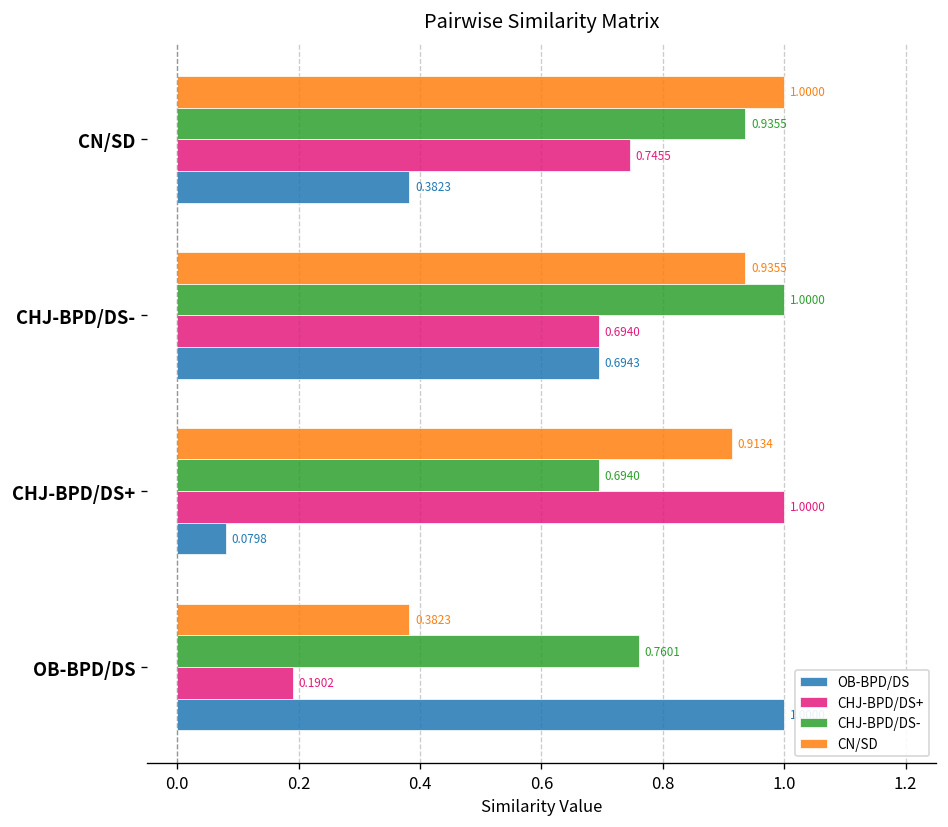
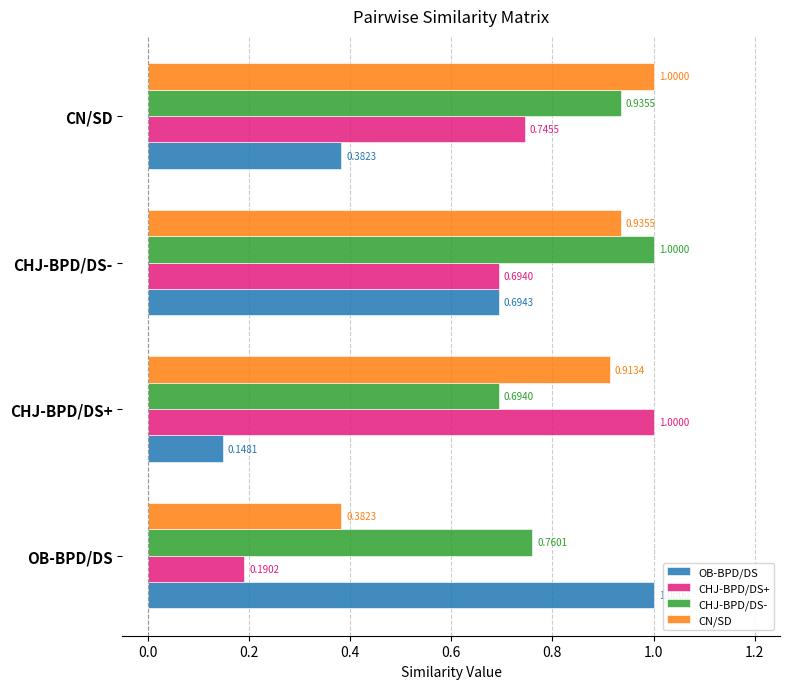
  {
    "OB-BPD/DS": {
      "CN/SD": 0.3823,
      "CHJ-BPD/DS-": 0.6943,
-     "CHJ-BPD/DS+": 0.0798
+     "CHJ-BPD/DS+": 0.1481
    },
    "CHJ-BPD/DS+": {
      "CN/SD": 0.7455,
      "CHJ-BPD/DS-": 0.6940,
      "CHJ-BPD/DS+": 1.0000,
      "OB-BPD/DS": 0.1902
    },
    "CHJ-BPD/DS-": {
      "CN/SD": 0.9355,
      "CHJ-BPD/DS-": 1.0000,
      "CHJ-BPD/DS+": 0.6940,
      "OB-BPD/DS": 0.7601
    },
    "CN/SD": {
      "CN/SD": 1.0000,
      "CHJ-BPD/DS-": 0.9355,
      "CHJ-BPD/DS+": 0.9134,
      "OB-BPD/DS": 0.3823
    }
  }
